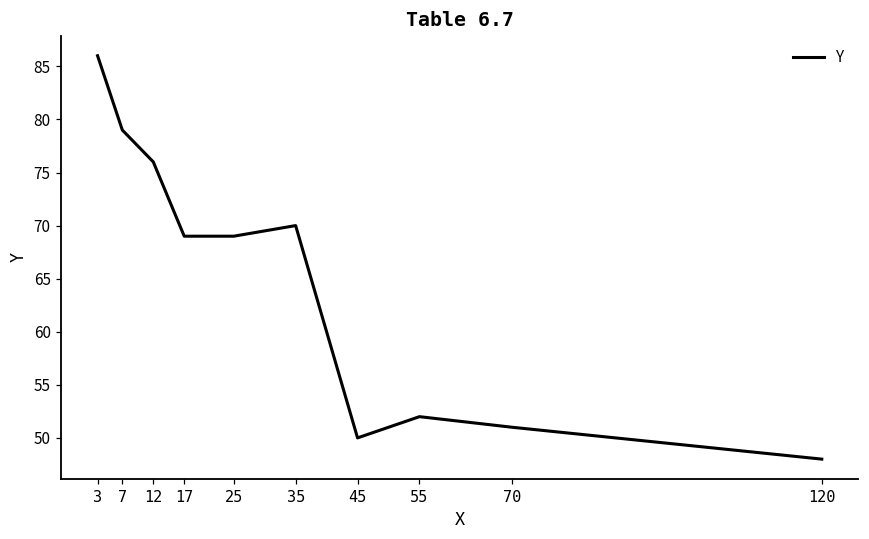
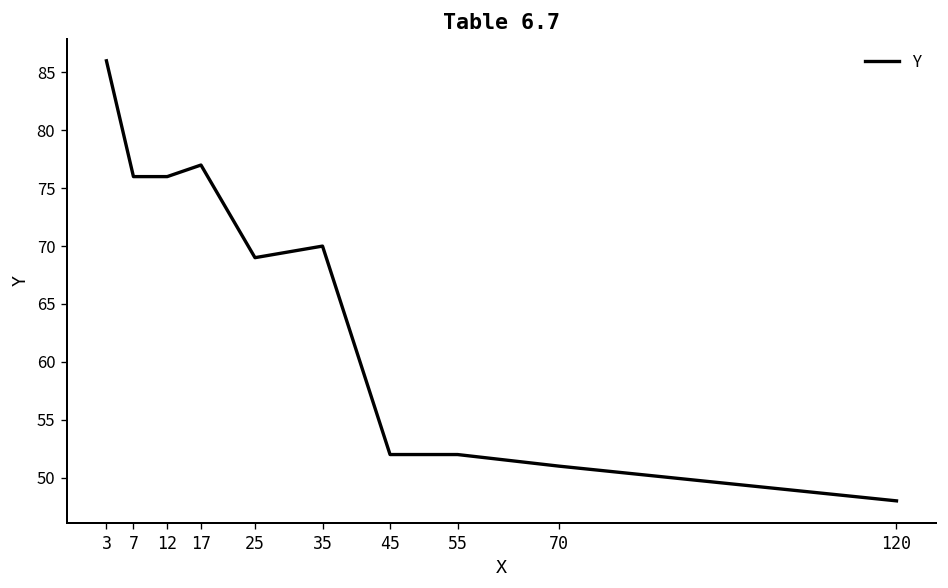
  {
    "3": 86,
-   "7": 79,
+   "7": 76,
    "12": 76,
-   "17": 69,
+   "17": 77,
    "25": 69,
    "35": 70,
-   "45": 50,
+   "45": 52,
    "55": 52,
    "70": 51,
    "120": 48
  }
